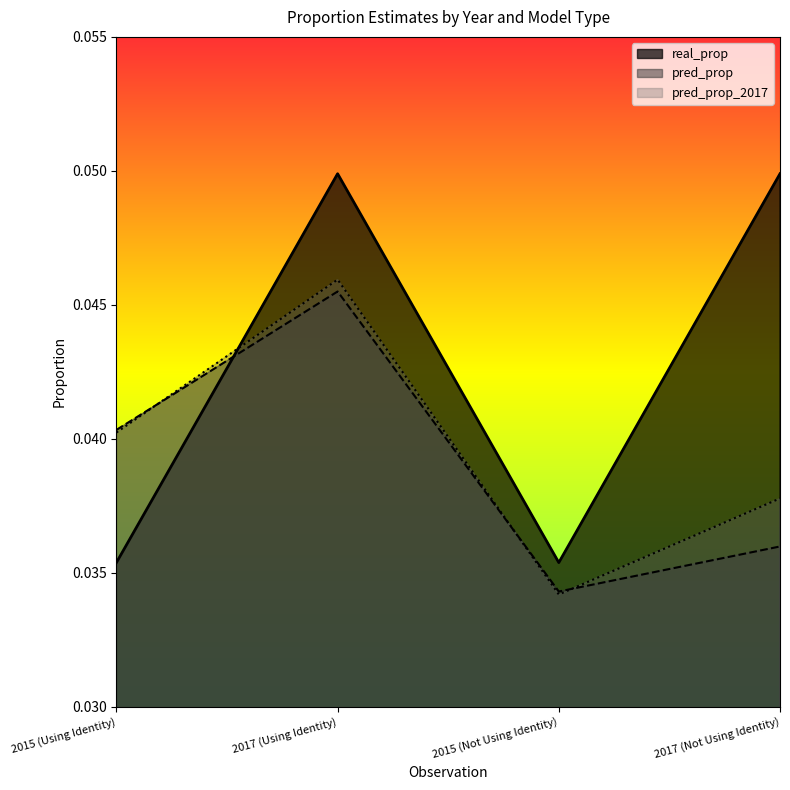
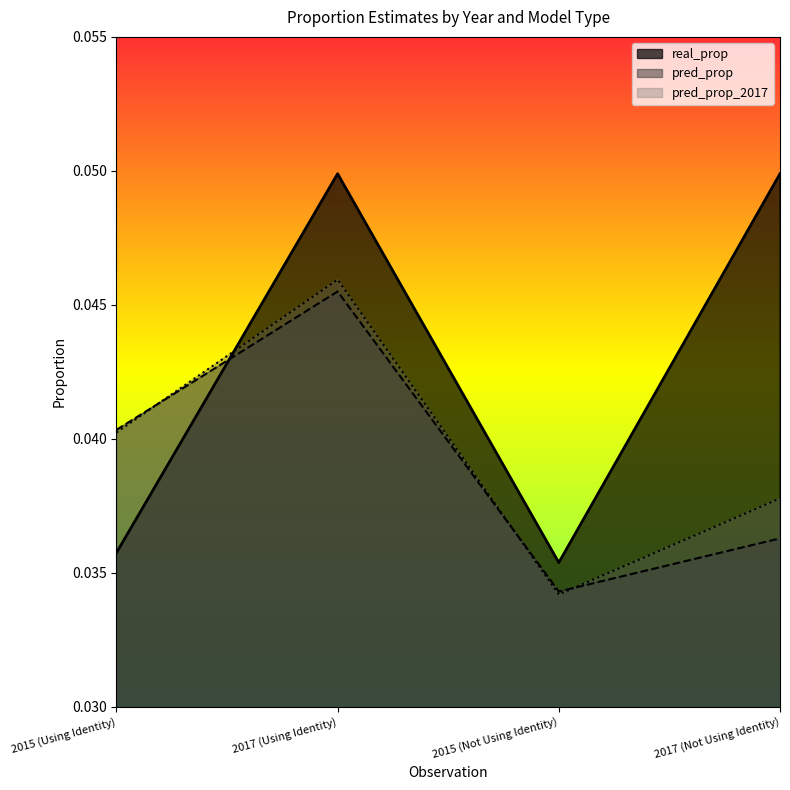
  {
    "real_prop": {
-     "2015 (Using Identity)": 0.0354,
+     "2015 (Using Identity)": 0.0357,
      "2017 (Using Identity)": 0.0499,
      "2015 (Not Using Identity)": 0.0354,
      "2017 (Not Using Identity)": 0.0499
    },
    "pred_prop": {
      "2015 (Using Identity)": 0.0403,
      "2017 (Using Identity)": 0.0455,
      "2015 (Not Using Identity)": 0.0343,
-     "2017 (Not Using Identity)": 0.0360
+     "2017 (Not Using Identity)": 0.0363
    },
    "pred_prop_2017": {
      "2015 (Using Identity)": 0.0402,
      "2017 (Using Identity)": 0.0459,
      "2015 (Not Using Identity)": 0.0342,
      "2017 (Not Using Identity)": 0.0378
    }
  }
